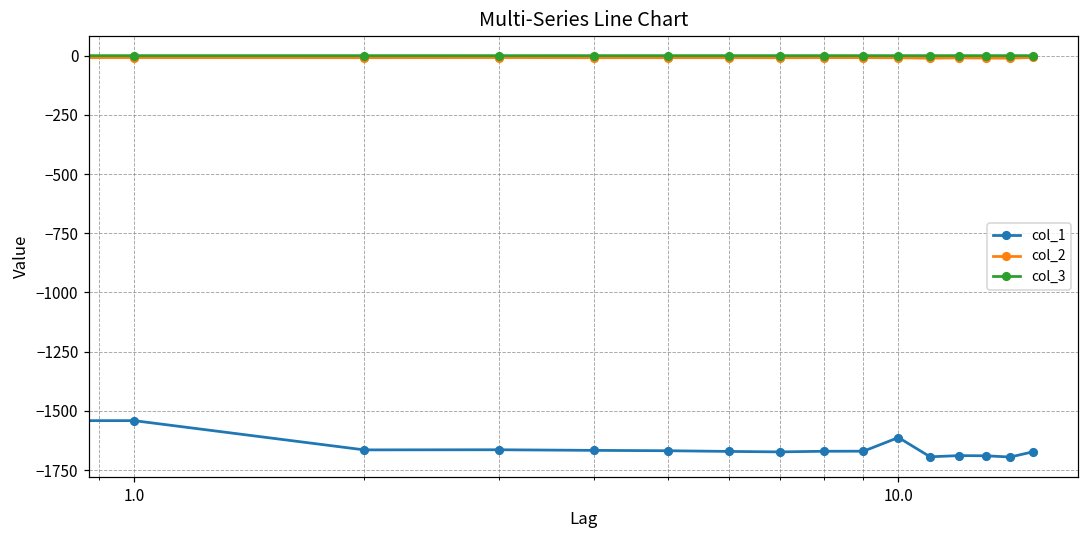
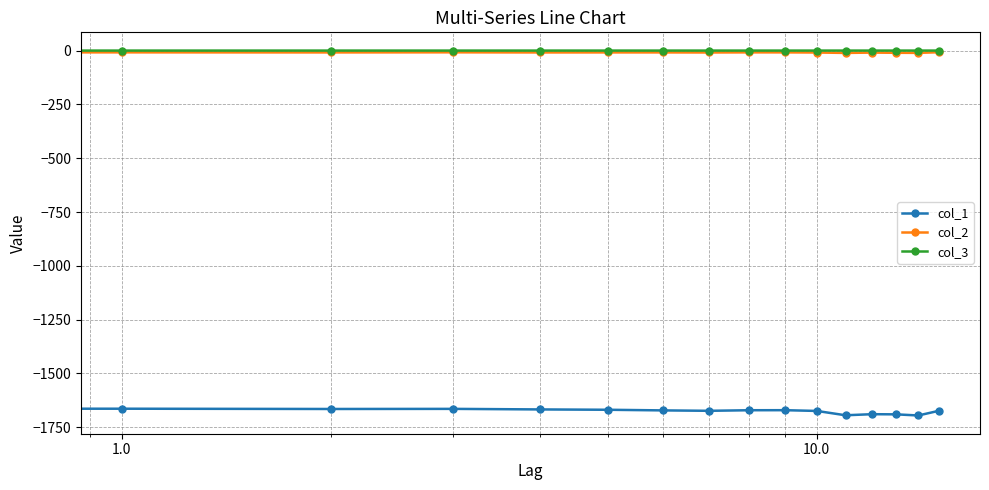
  {
    "col_1": {
-     "1.0": -1540,
-     "10.0": -1610
+     "1.0": -1660,
+     "10.0": -1670
    }
  }
